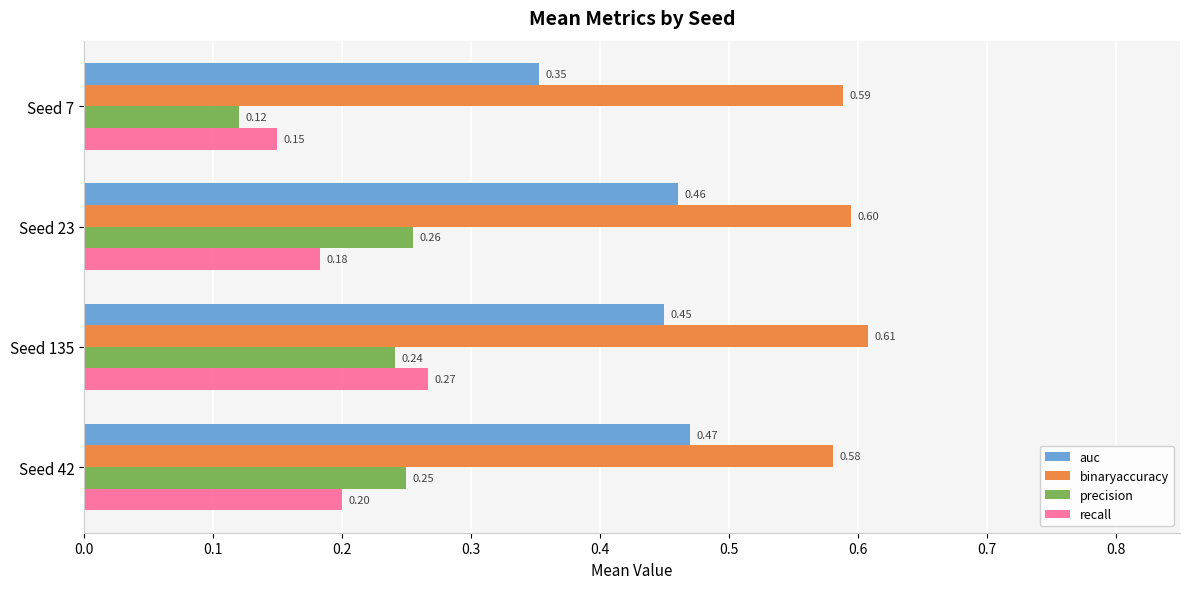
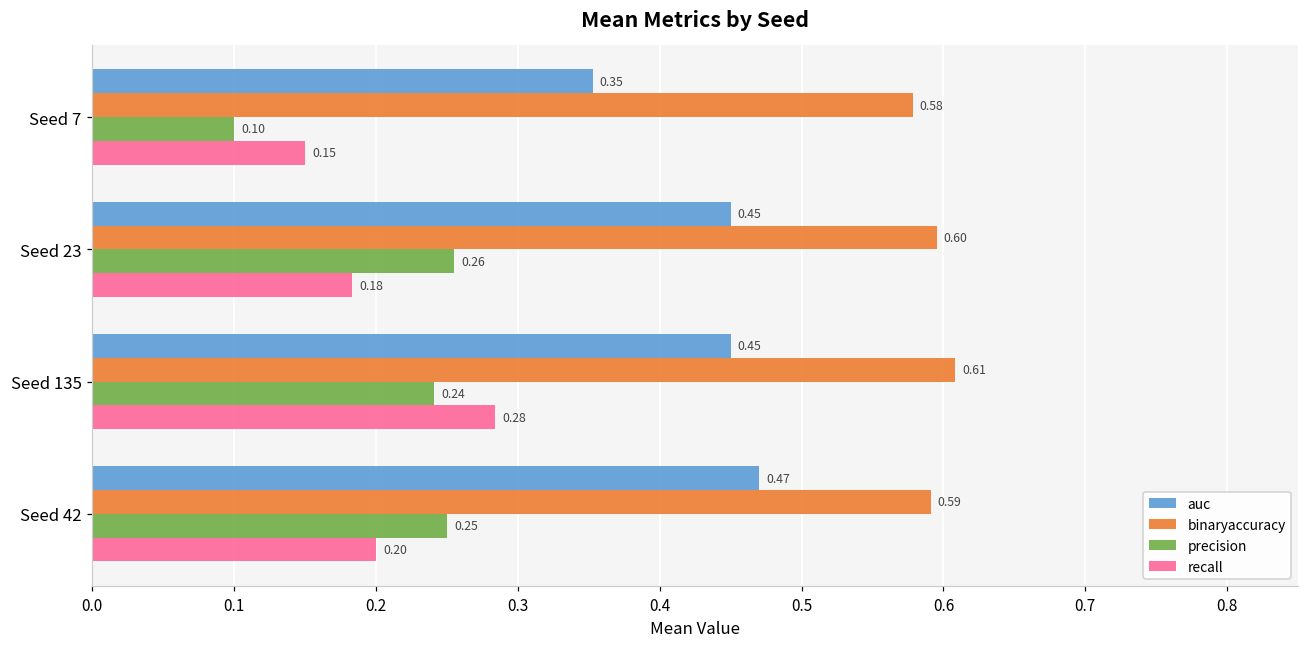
  {
    "auc": {
      "Seed 7": 0.35,
-     "Seed 23": 0.46,
+     "Seed 23": 0.45,
      "Seed 135": 0.45,
      "Seed 42": 0.47
    },
    "binaryaccuracy": {
-     "Seed 7": 0.59,
+     "Seed 7": 0.58,
      "Seed 23": 0.60,
      "Seed 135": 0.61,
-     "Seed 42": 0.58
+     "Seed 42": 0.59
    },
    "precision": {
-     "Seed 7": 0.12,
+     "Seed 7": 0.10,
      "Seed 23": 0.26,
      "Seed 135": 0.24,
      "Seed 42": 0.25
    },
    "recall": {
      "Seed 7": 0.15,
      "Seed 23": 0.18,
-     "Seed 135": 0.27,
+     "Seed 135": 0.28,
      "Seed 42": 0.20
    }
  }
